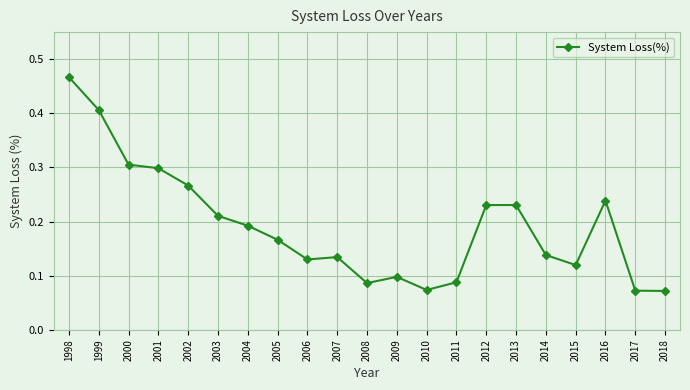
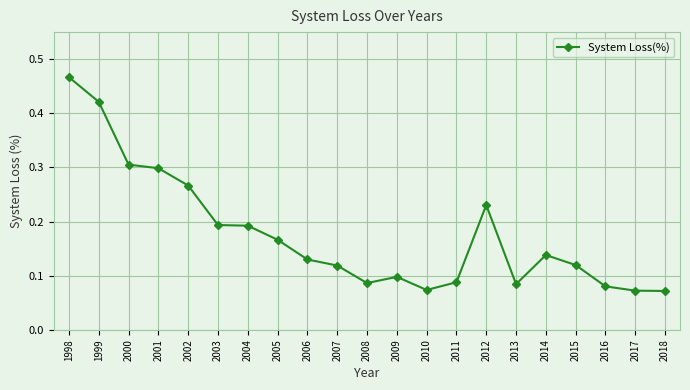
  {
    "1998": 0.47,
-   "1999": 0.41,
+   "1999": 0.42,
    "2000": 0.31,
    "2001": 0.30,
    "2002": 0.27,
-   "2003": 0.21,
+   "2003": 0.19,
    "2004": 0.19,
    "2005": 0.17,
    "2006": 0.13,
-   "2007": 0.13,
+   "2007": 0.12,
    "2008": 0.09,
    "2009": 0.10,
    "2010": 0.07,
    "2011": 0.09,
    "2012": 0.23,
-   "2013": 0.23,
+   "2013": 0.08,
    "2014": 0.14,
    "2015": 0.12,
-   "2016": 0.24,
+   "2016": 0.08,
    "2017": 0.07,
    "2018": 0.07
  }
